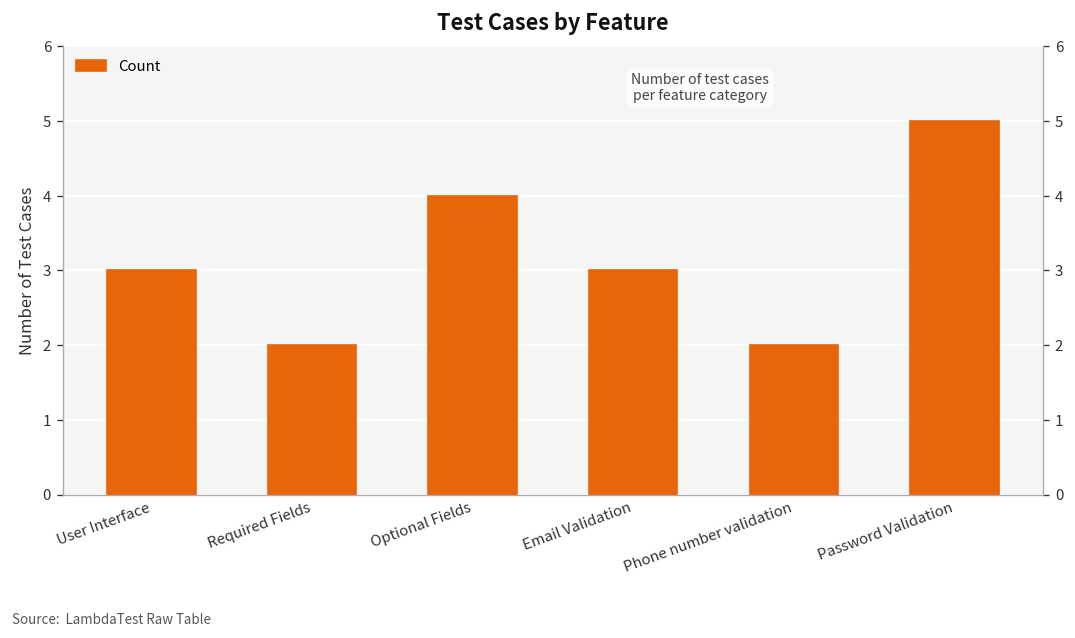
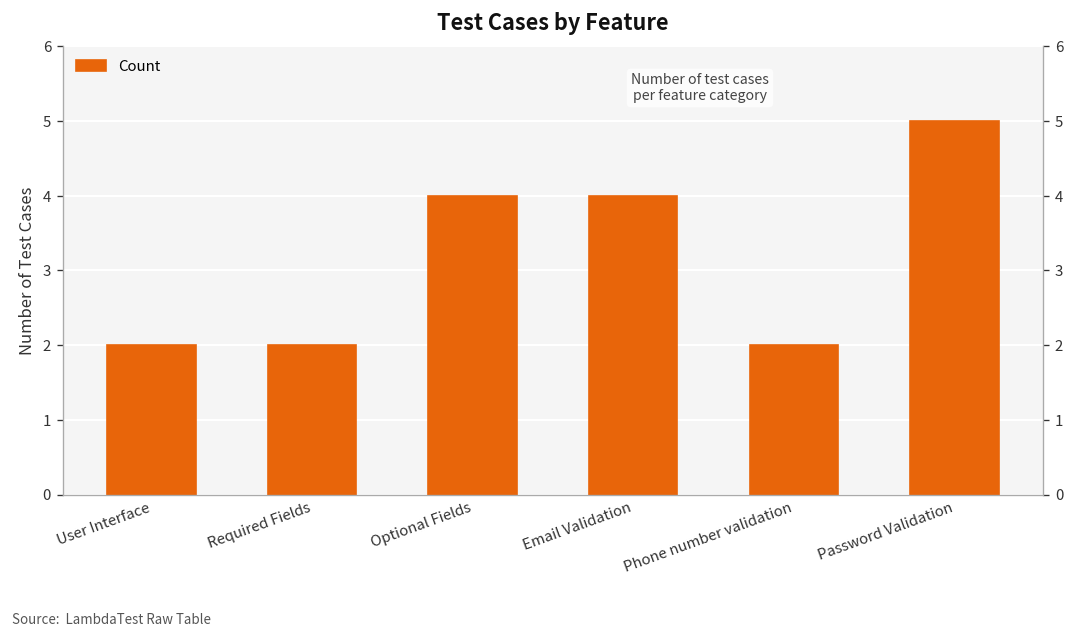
  {
-   "User Interface": 3,
+   "User Interface": 2,
    "Required Fields": 2,
    "Optional Fields": 4,
-   "Email Validation": 3,
+   "Email Validation": 4,
    "Phone number validation": 2,
    "Password Validation": 5
  }
